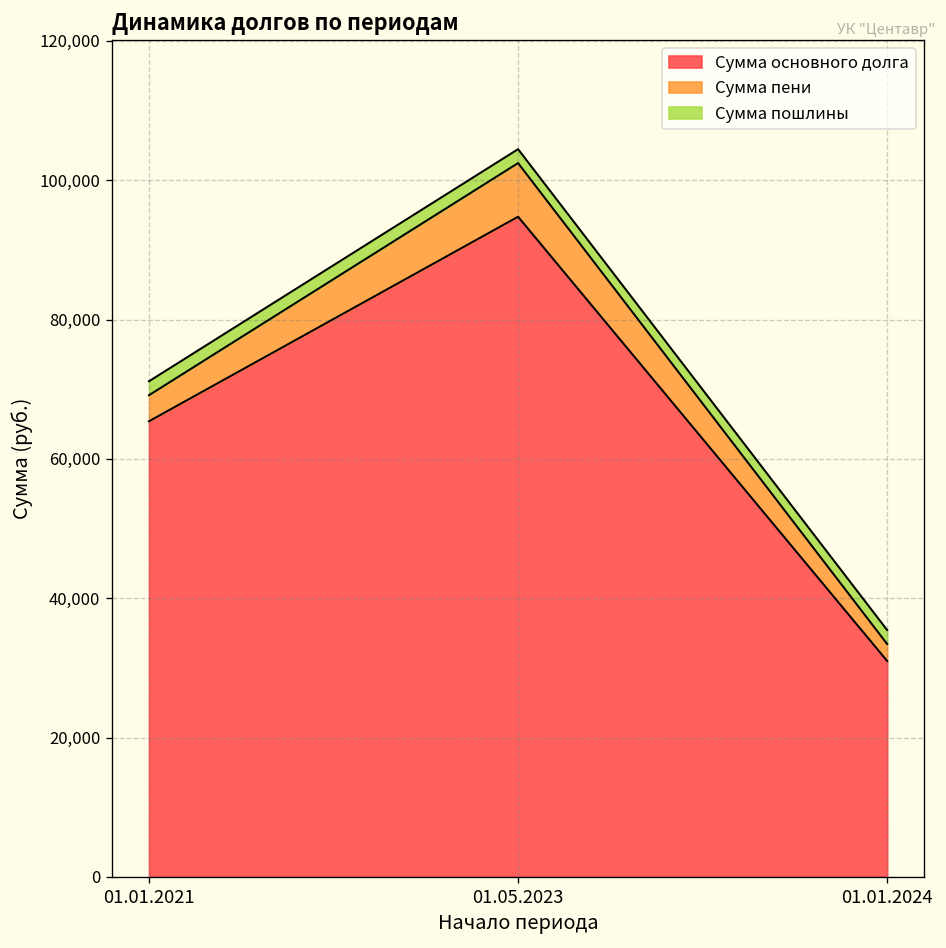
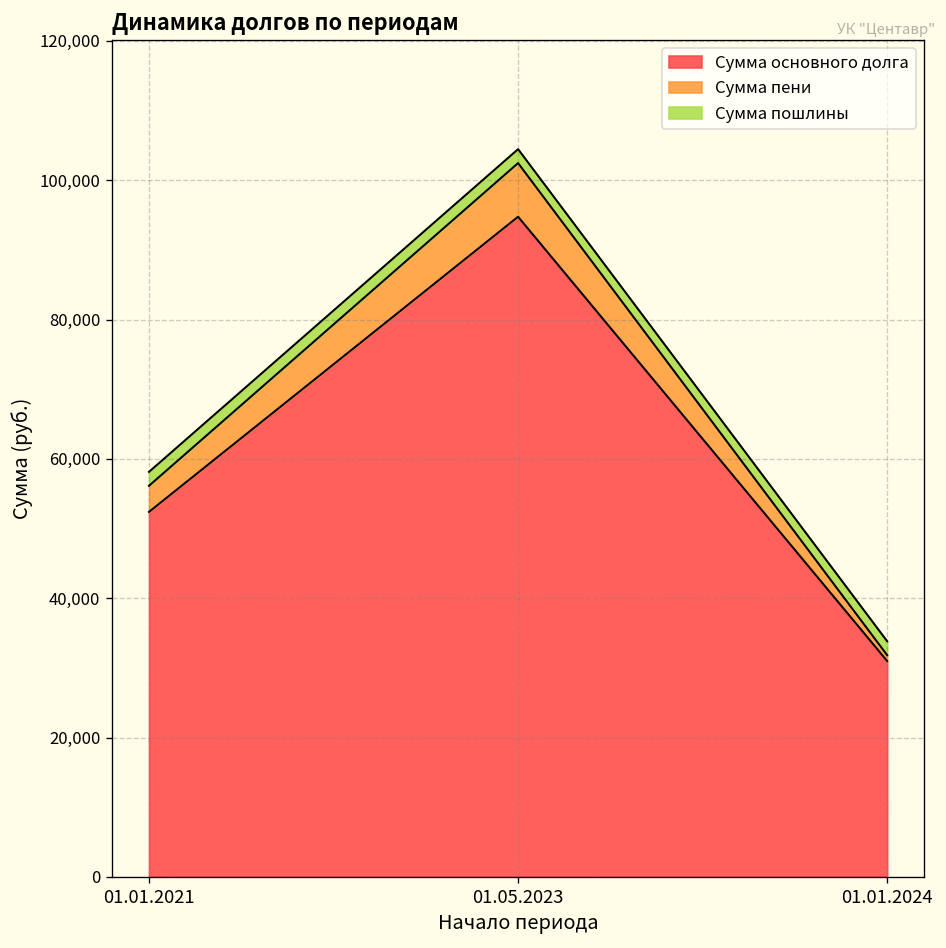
  {
    "Сумма основного долга": {
-     "01.01.2021": "65,000",
+     "01.01.2021": "52,000",
      "01.05.2023": "95,000",
      "01.01.2024": "31,000"
    },
    "Сумма пени": {
      "01.01.2021": "4,000",
      "01.05.2023": "8,000",
-     "01.01.2024": "2,000"
+     "01.01.2024": "1,000"
    },
    "Сумма пошлины": {
      "01.01.2021": "2,000",
      "01.05.2023": "2,000",
      "01.01.2024": "2,000"
    }
  }
